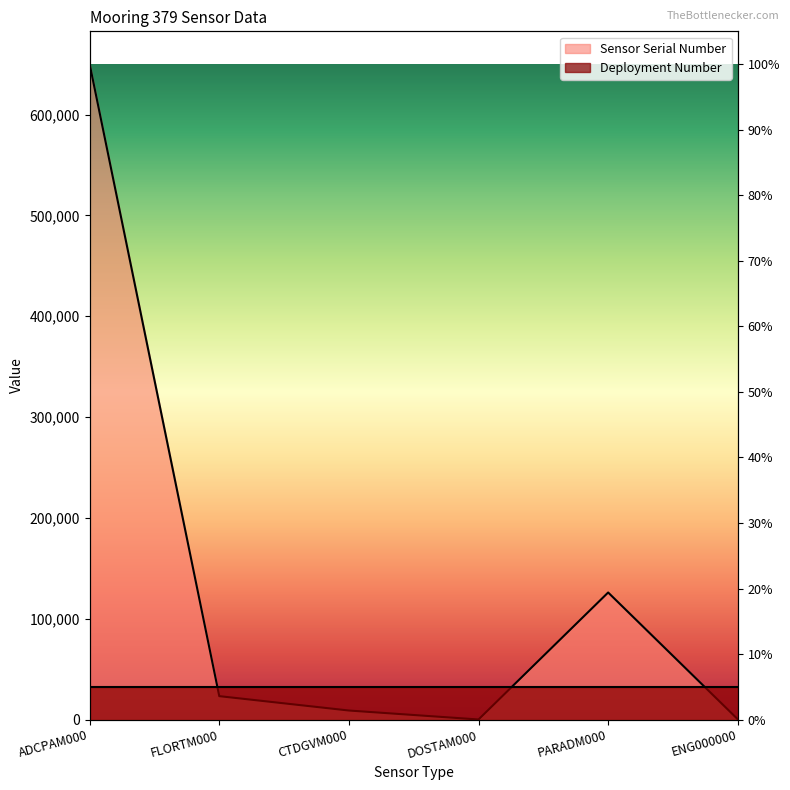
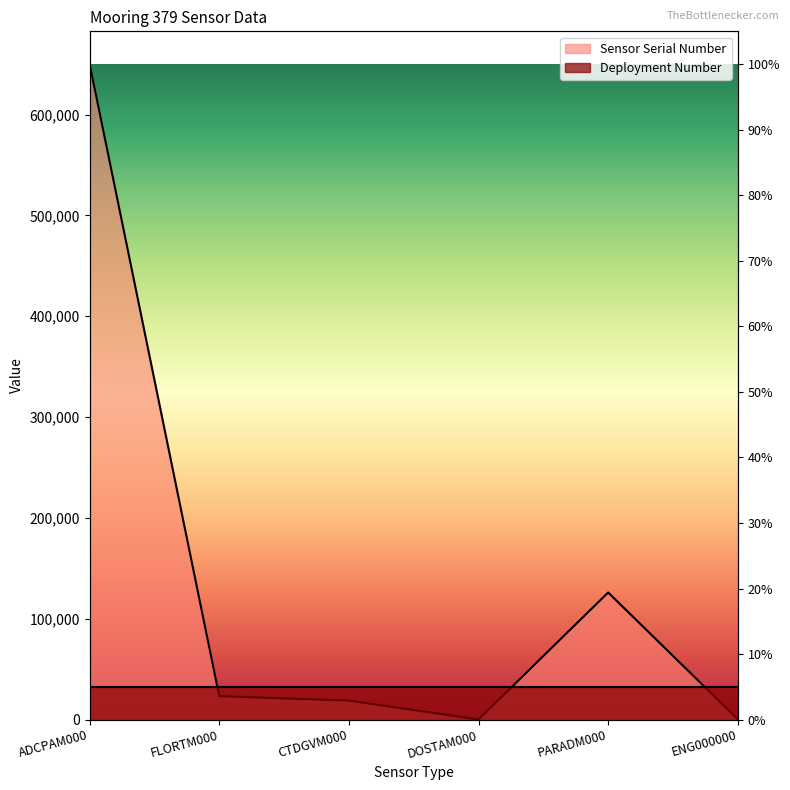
  {
    "Sensor Serial Number": {
      "ADCPAM000": "650,000",
      "FLORTM000": "23,000",
-     "CTDGVM000": "9,000",
+     "CTDGVM000": "19,000",
      "DOSTAM000": "0",
      "PARADM000": "126,000",
      "ENG000000": "0"
    },
    "Deployment Number": {
      "ADCPAM000": "32,000",
      "FLORTM000": "32,000",
      "CTDGVM000": "32,000",
      "DOSTAM000": "32,000",
      "PARADM000": "32,000",
      "ENG000000": "32,000"
    }
  }
